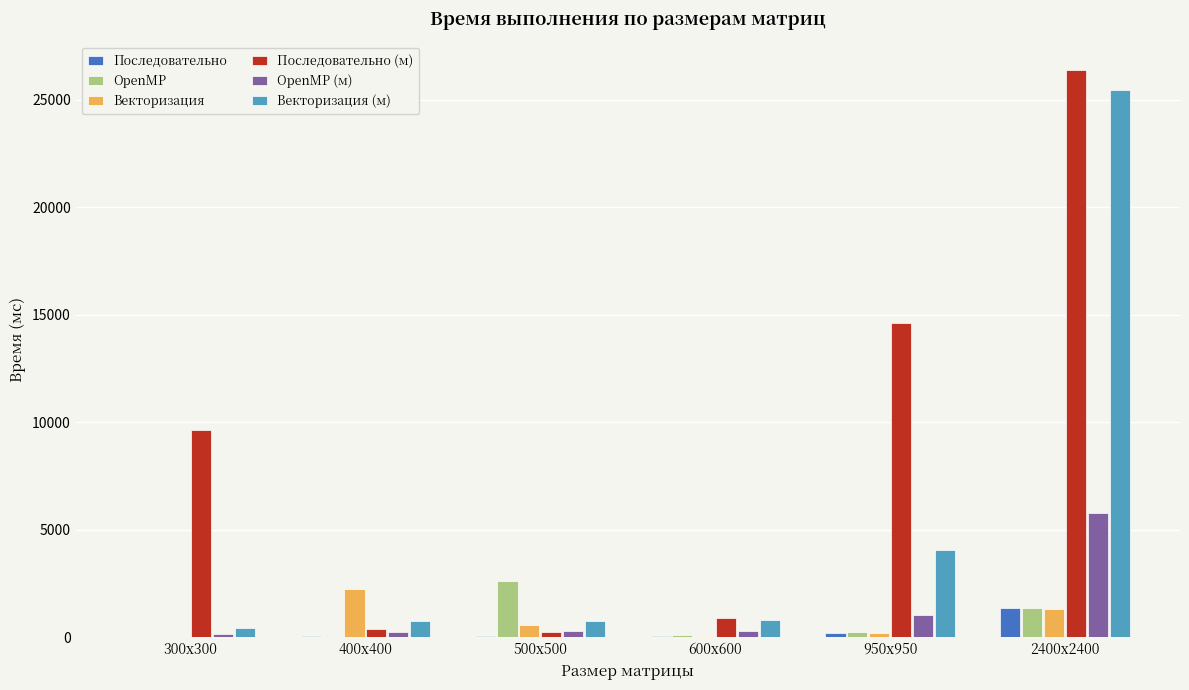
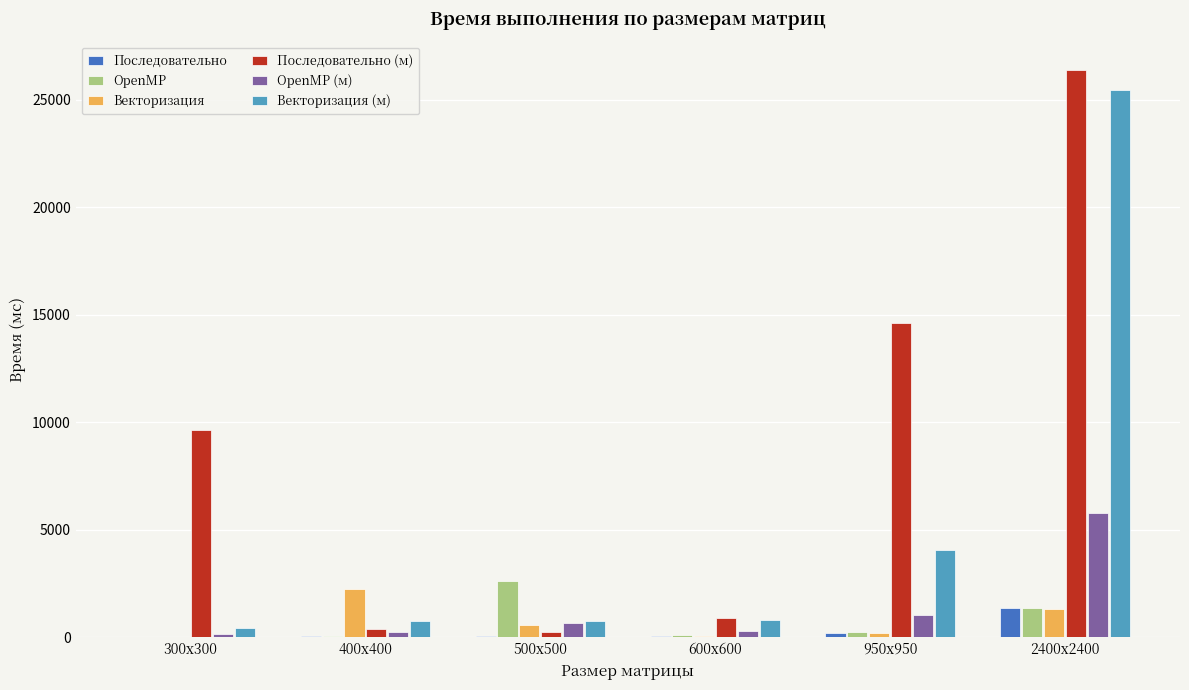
  {
    "OpenMP": {
      "500x500": 2600,
      "950x950": 200,
      "2400x2400": 1400
    },
    "Векторизация": {
      "400x400": 2200,
      "500x500": 600,
      "950x950": 200,
      "2400x2400": 1300
    },
    "Последовательно (м)": {
      "300x300": 9600,
      "400x400": 400,
      "500x500": 200,
      "600x600": 900,
      "950x950": 14600,
      "2400x2400": 26400
    },
    "OpenMP (м)": {
      "300x300": 100,
      "400x400": 300,
-     "500x500": 300,
+     "500x500": 700,
      "600x600": 300,
      "950x950": 1000,
      "2400x2400": 5800
    }
  }
